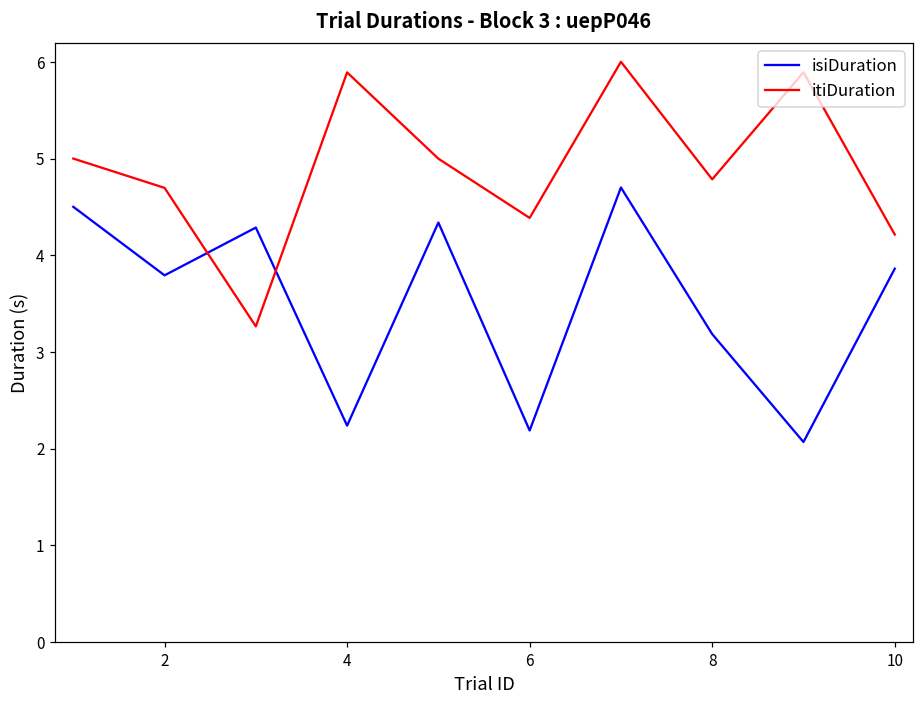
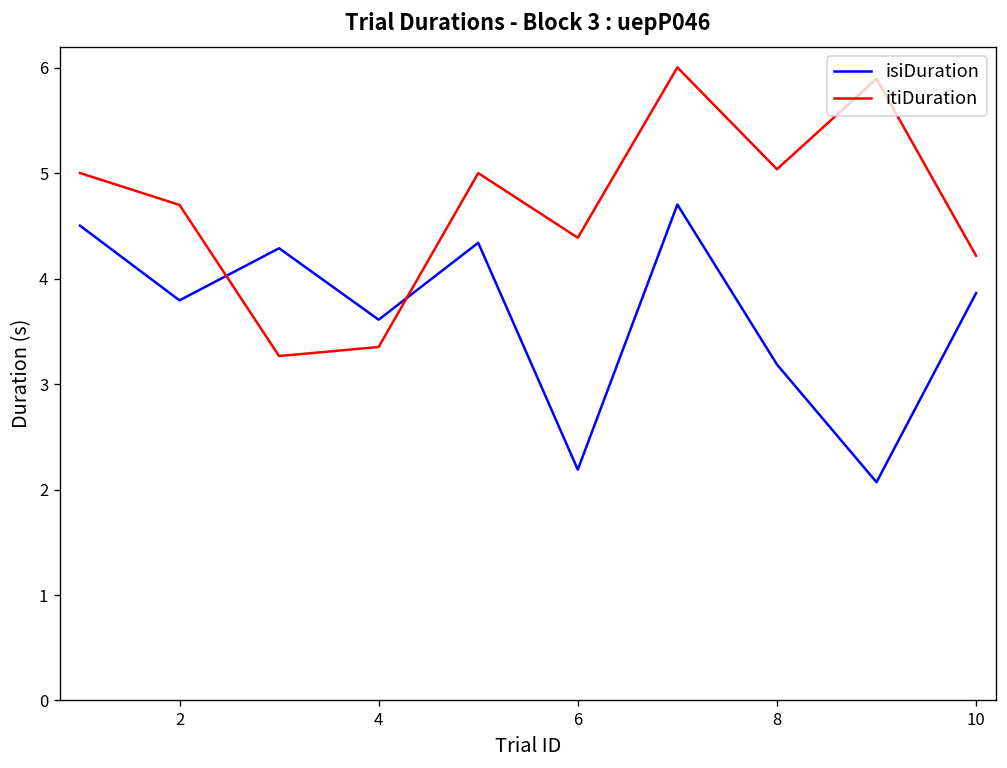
  {
    "isiDuration": {
      "2": 3.8,
-     "4": 2.2,
+     "4": 3.6,
      "6": 2.2,
      "8": 3.2,
      "10": 3.9
    },
    "itiDuration": {
      "2": 4.7,
-     "4": 5.9,
+     "4": 3.4,
      "6": 4.4,
-     "8": 4.8,
+     "8": 5.0,
      "10": 4.2
    }
  }
